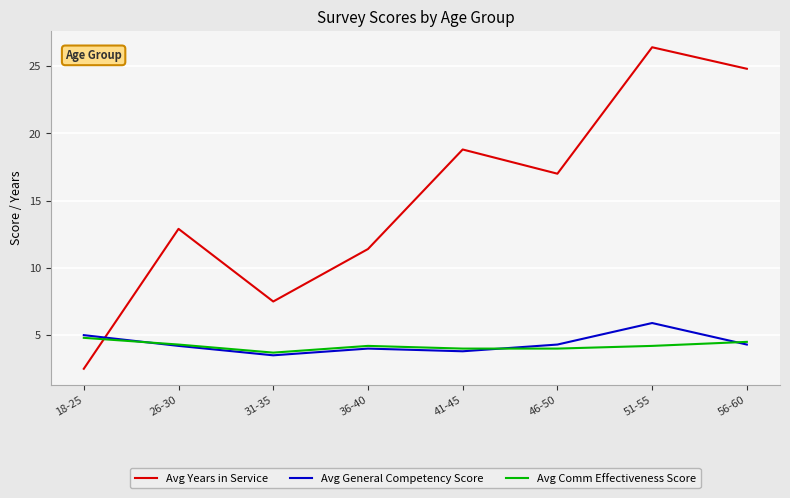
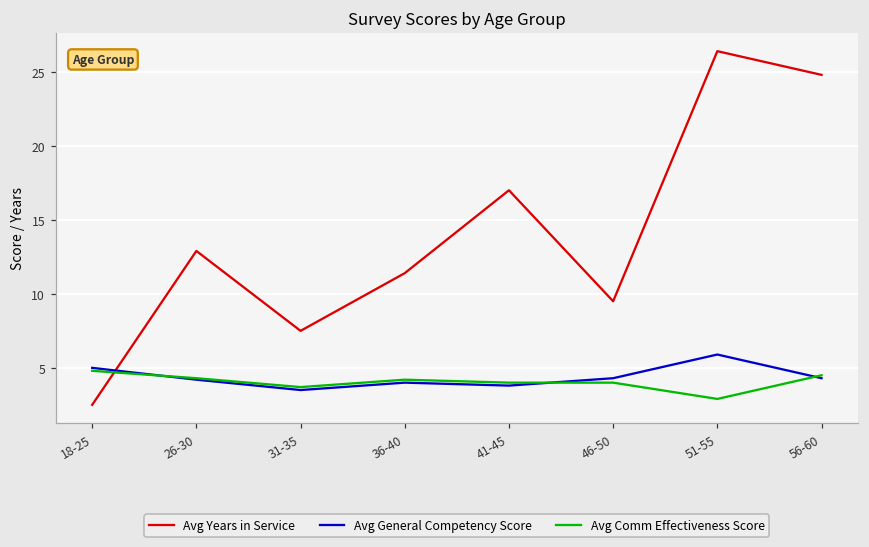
  {
    "Avg Years in Service": {
      "18-25": 2.5,
      "26-30": 12.9,
      "31-35": 7.5,
      "36-40": 11.4,
-     "41-45": 18.8,
-     "46-50": 17.0,
+     "41-45": 17.0,
+     "46-50": 9.5,
      "51-55": 26.4,
      "56-60": 24.8
    },
    "Avg General Competency Score": {
      "18-25": 5.0,
      "31-35": 3.5,
      "36-40": 4.0,
      "41-45": 3.8,
      "46-50": 4.3,
      "51-55": 5.9,
      "56-60": 4.3
    },
    "Avg Comm Effectiveness Score": {
      "18-25": 4.8,
      "31-35": 3.7,
      "36-40": 4.2,
      "41-45": 4.0,
      "46-50": 4.0,
-     "51-55": 4.2,
+     "51-55": 2.9,
      "56-60": 4.5
    }
  }
